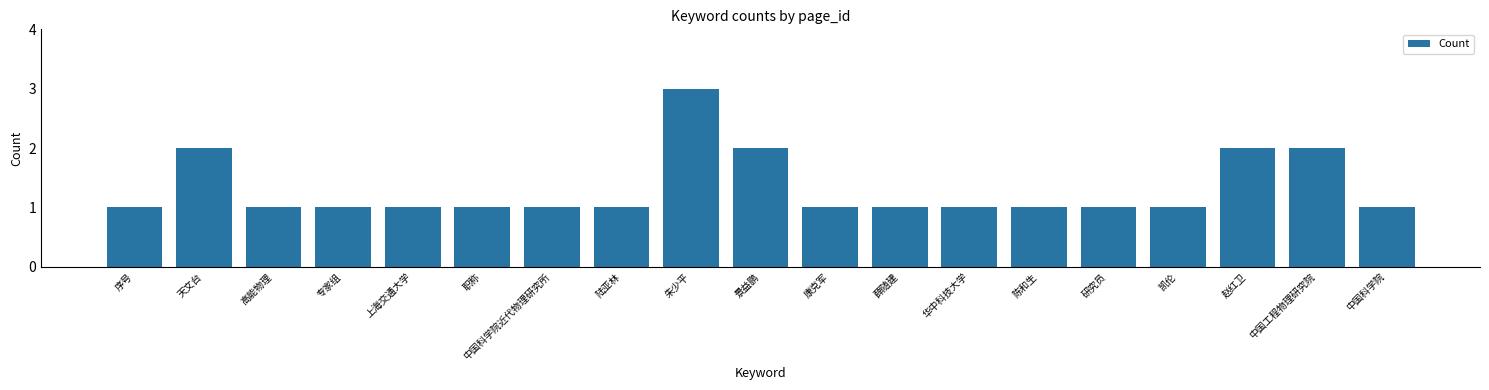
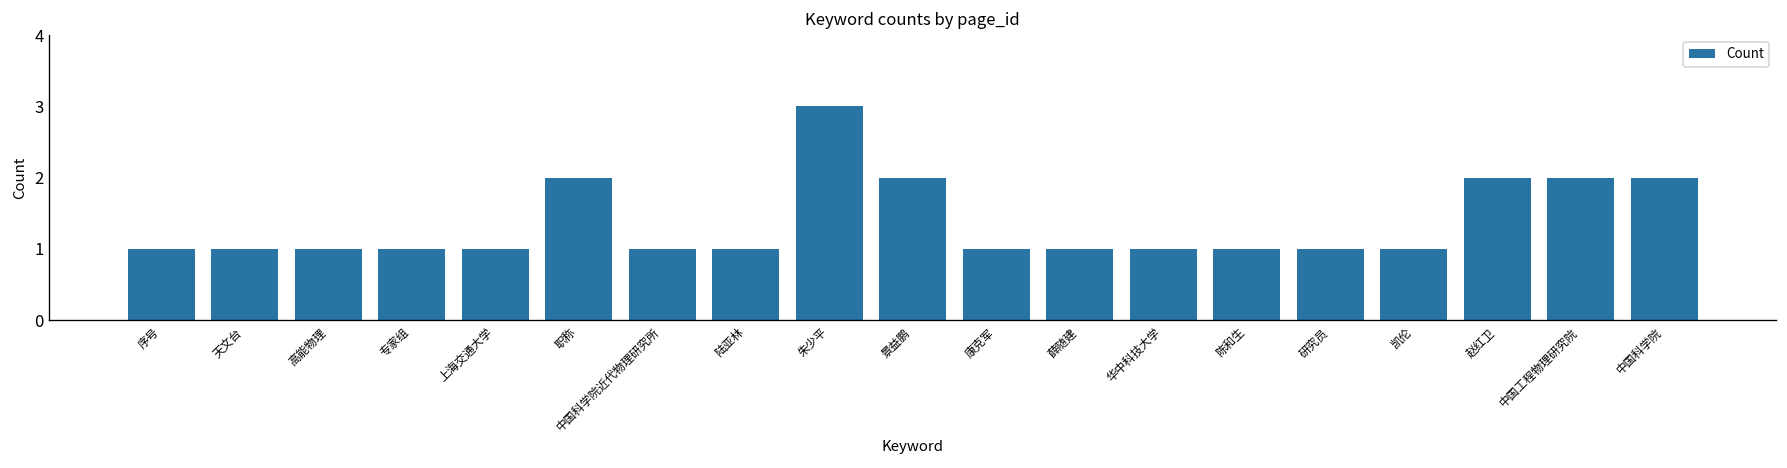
  {
    "序号": 1,
-   "天文台": 2,
+   "天文台": 1,
    "高能物理": 1,
    "专家组": 1,
    "上海交通大学": 1,
-   "职称": 1,
+   "职称": 2,
    "中国科学院近代物理研究所": 1,
    "陆亚林": 1,
    "朱少平": 3,
    "景益鹏": 2,
    "康克军": 1,
    "薛随建": 1,
    "华中科技大学": 1,
    "陈和生": 1,
    "研究员": 1,
    "凯伦": 1,
    "赵红卫": 2,
    "中国工程物理研究院": 2,
-   "中国科学院": 1
+   "中国科学院": 2
  }
